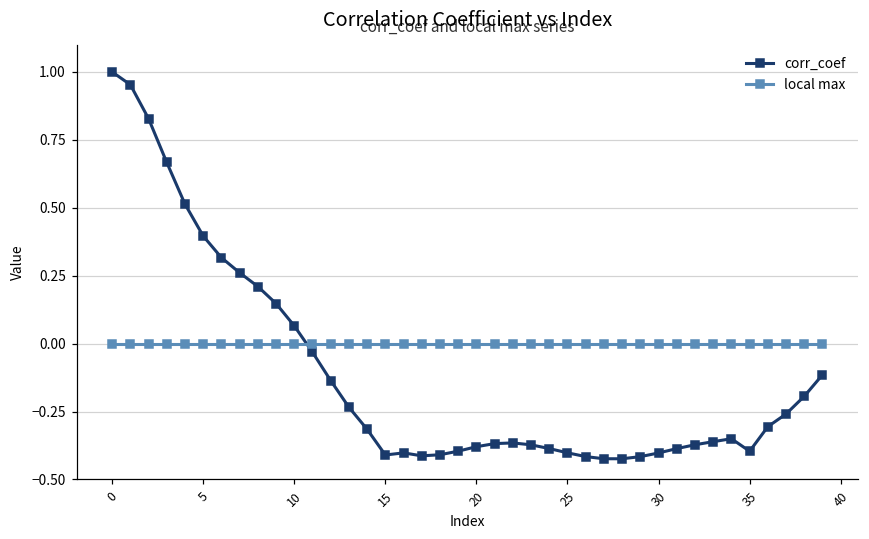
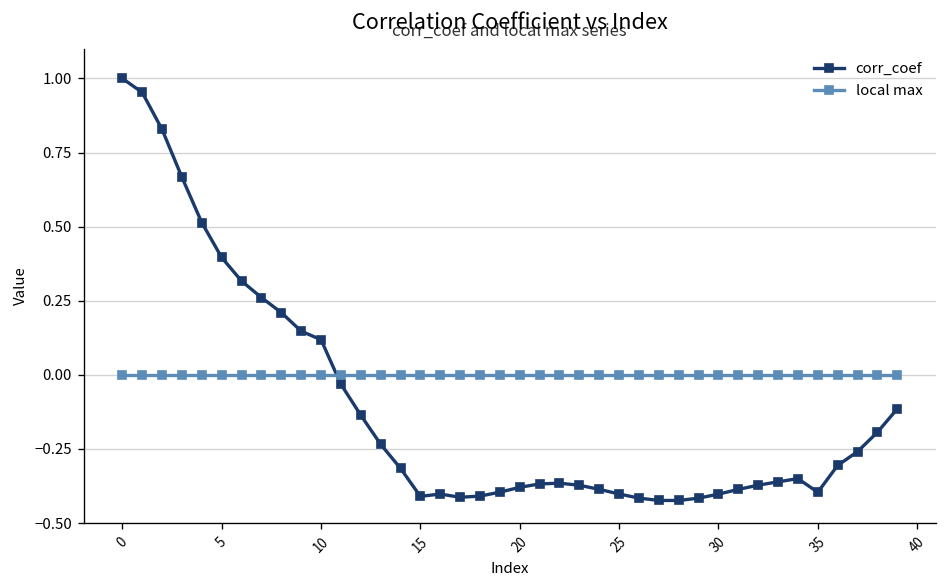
  {
    "corr_coef": {
      "0": 1.00,
      "5": 0.40,
-     "10": 0.07,
+     "10": 0.12,
      "15": -0.41,
      "20": -0.38,
      "25": -0.40,
      "30": -0.40,
      "35": -0.40
    },
    "local max": {
      "0": 0.00,
      "5": 0.00,
      "10": 0.00,
      "15": 0.00,
      "20": 0.00,
      "25": 0.00,
      "30": 0.00,
      "35": 0.00
    }
  }
